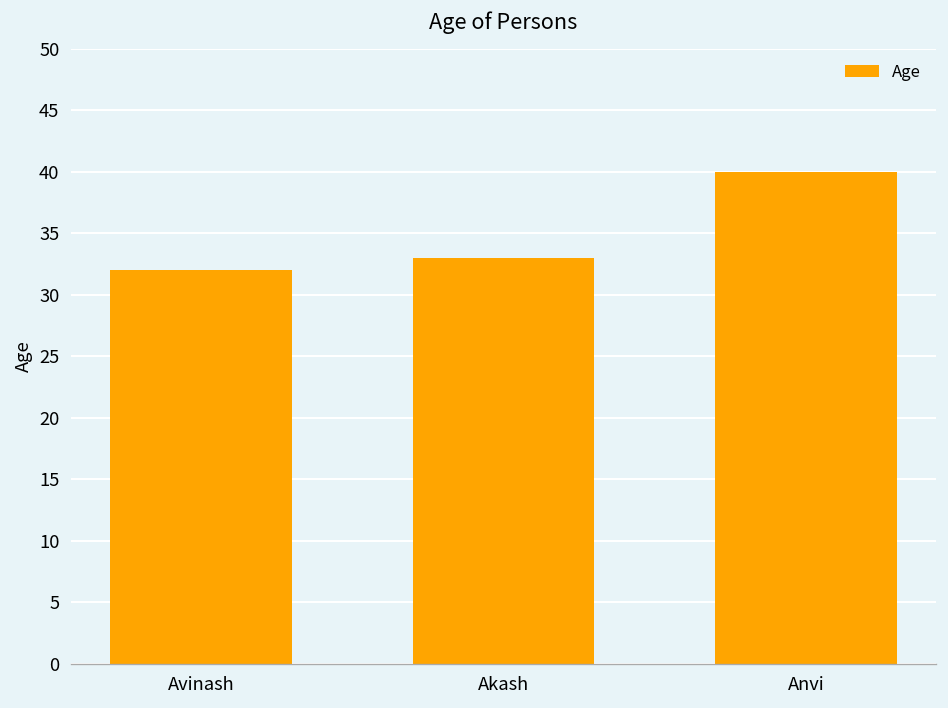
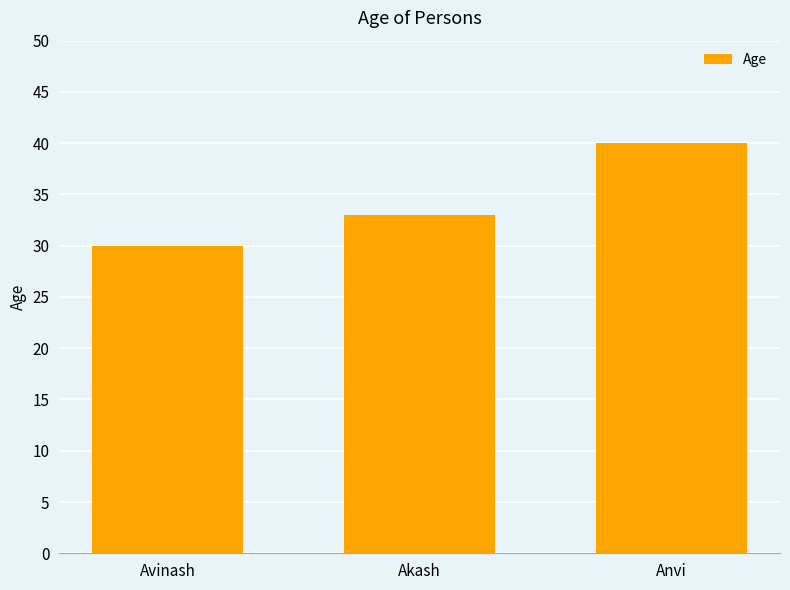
  {
-   "Avinash": 32,
+   "Avinash": 30,
    "Akash": 33,
    "Anvi": 40
  }
